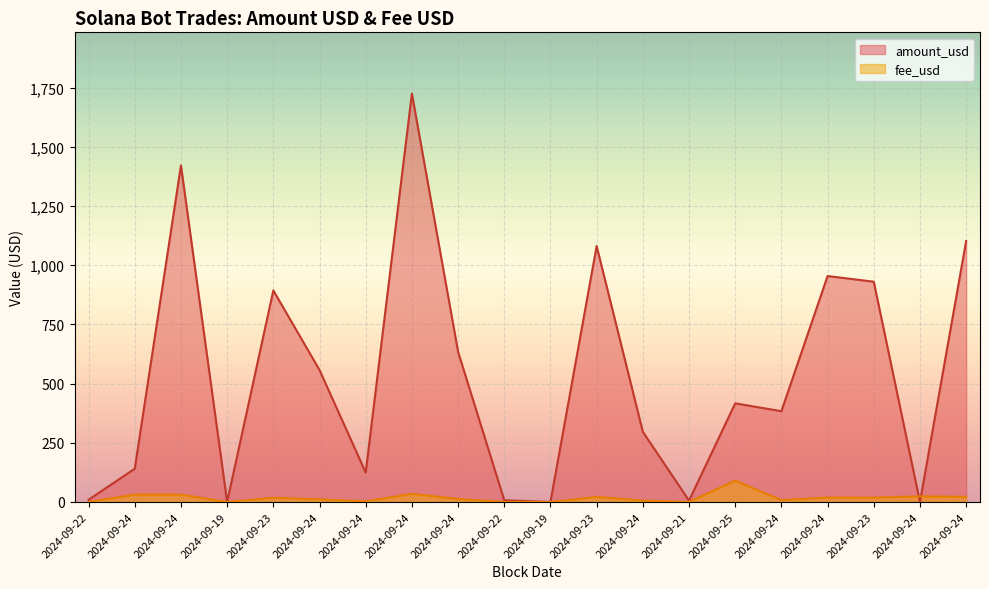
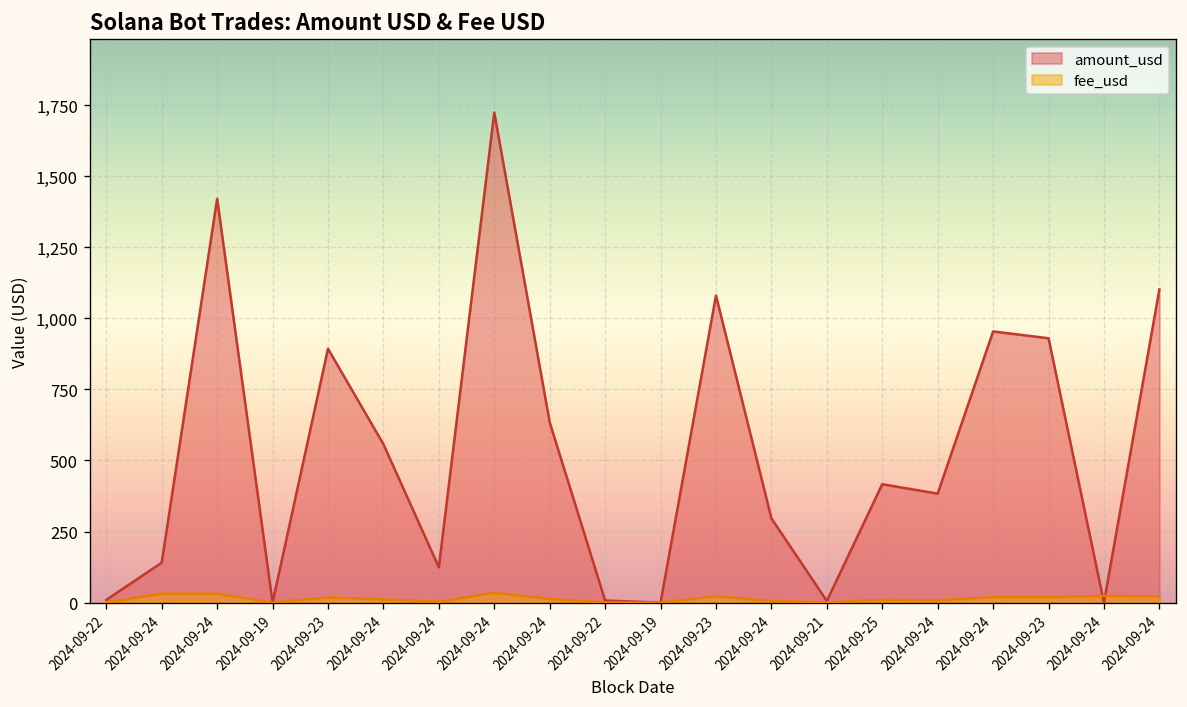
  {
    "amount_usd": {
      "2024-09-25": 420
    },
    "fee_usd": {
-     "2024-09-25": 90
+     "2024-09-25": 10
    }
  }
